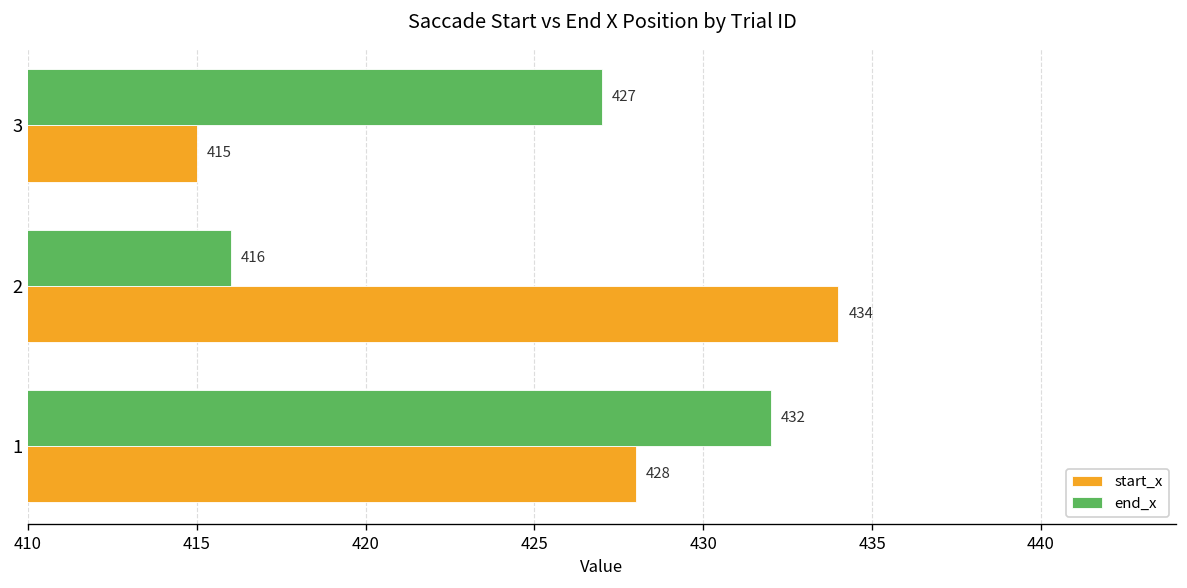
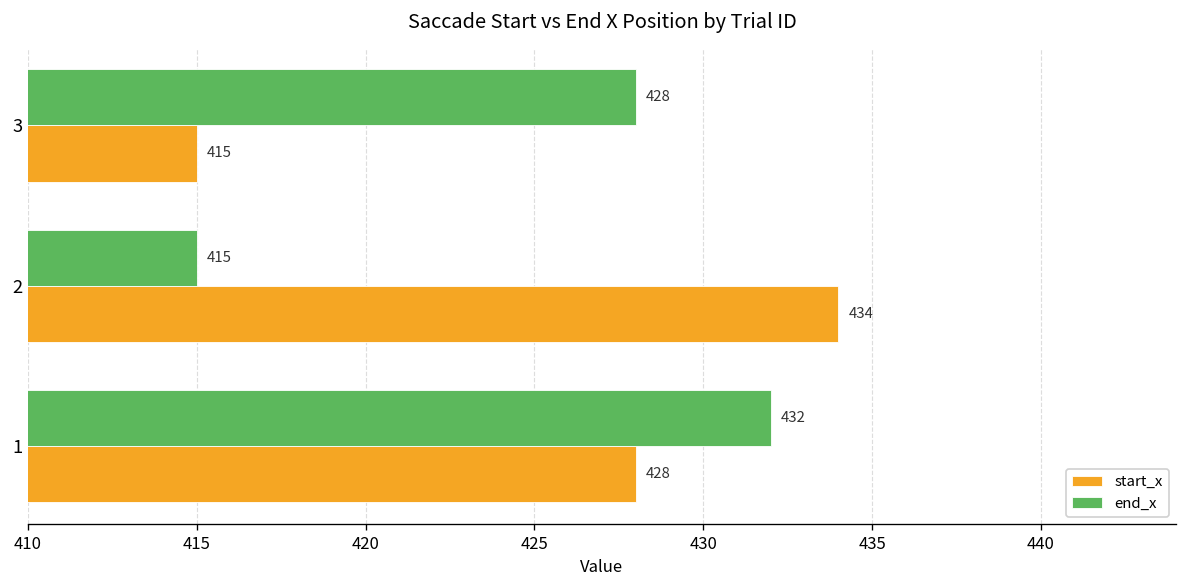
  {
    "start_x": {
      "3": 415,
      "2": 434,
      "1": 428
    },
    "end_x": {
-     "3": 427,
-     "2": 416,
+     "3": 428,
+     "2": 415,
      "1": 432
    }
  }
